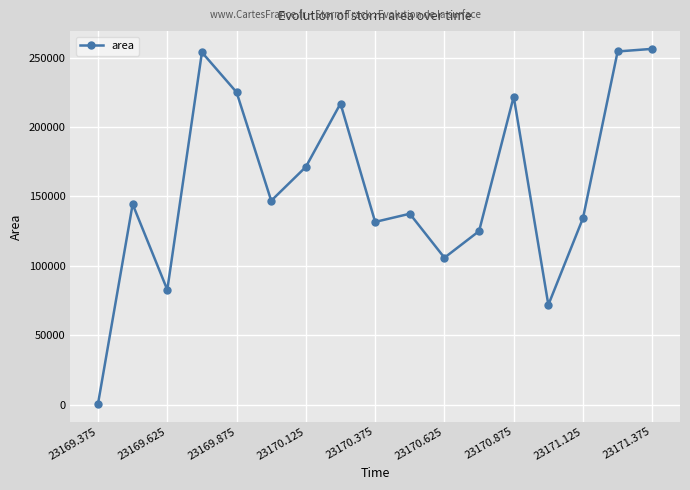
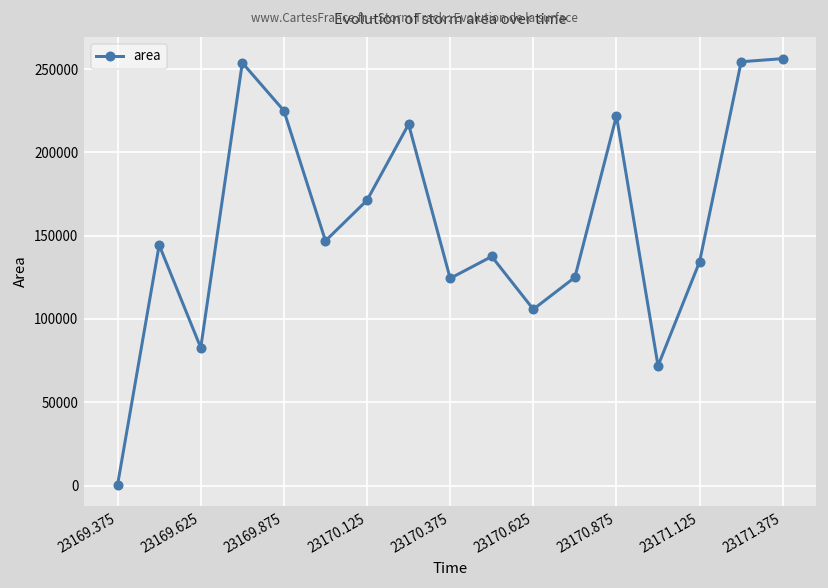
  {
    "23169.375": 1000,
    "23169.625": 83000,
    "23169.875": 225000,
    "23170.125": 171000,
-   "23170.375": 132000,
+   "23170.375": 124000,
    "23170.625": 106000,
    "23170.875": 222000,
    "23171.125": 134000,
    "23171.375": 256000
  }
